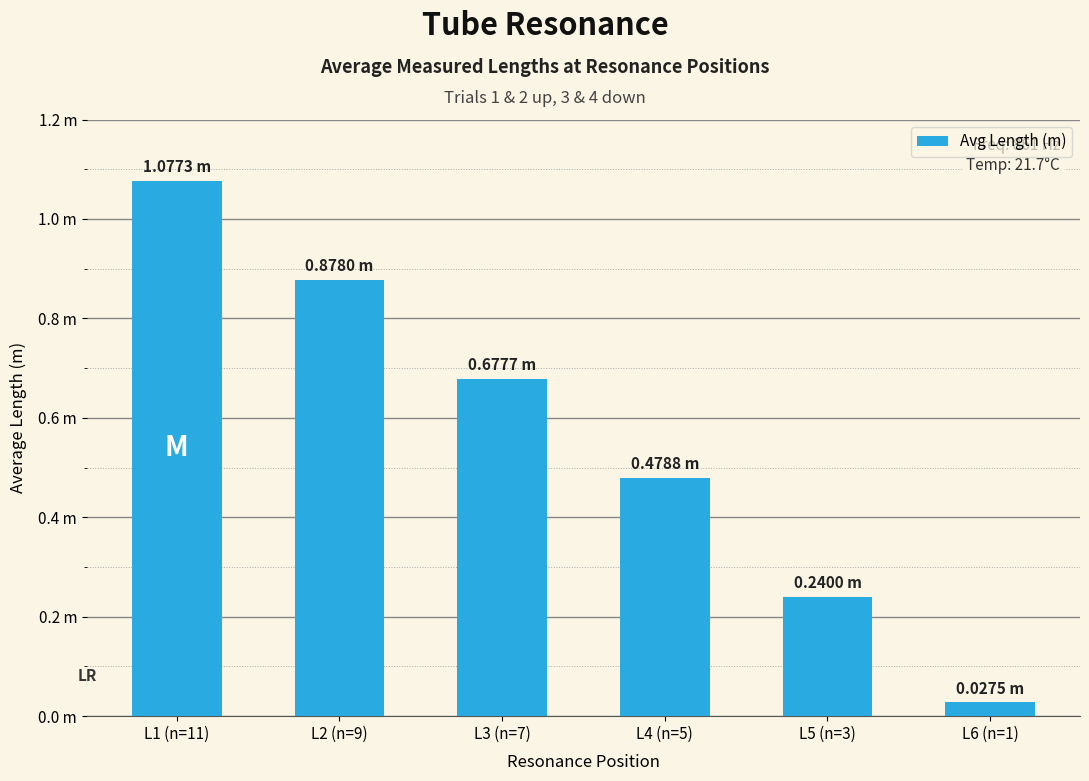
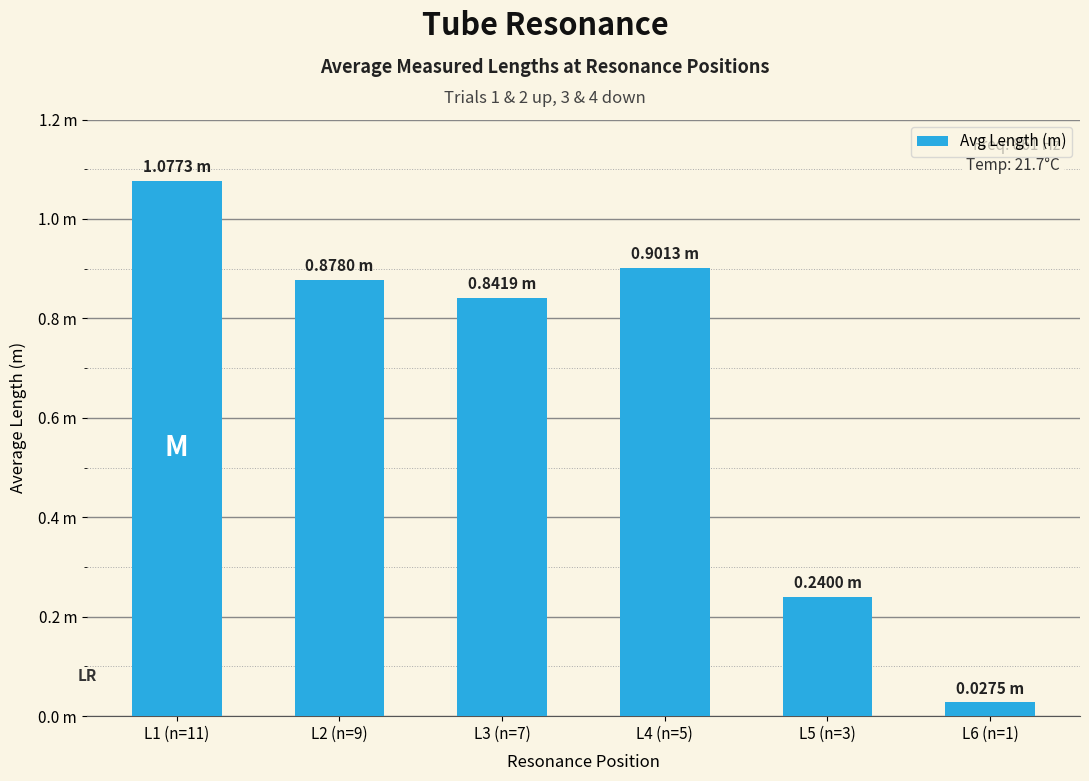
  {
    "L1 (n=11)": 1.0773,
    "L2 (n=9)": 0.8780,
-   "L3 (n=7)": 0.6777,
-   "L4 (n=5)": 0.4788,
+   "L3 (n=7)": 0.8419,
+   "L4 (n=5)": 0.9013,
    "L5 (n=3)": 0.2400,
    "L6 (n=1)": 0.0275
  }
